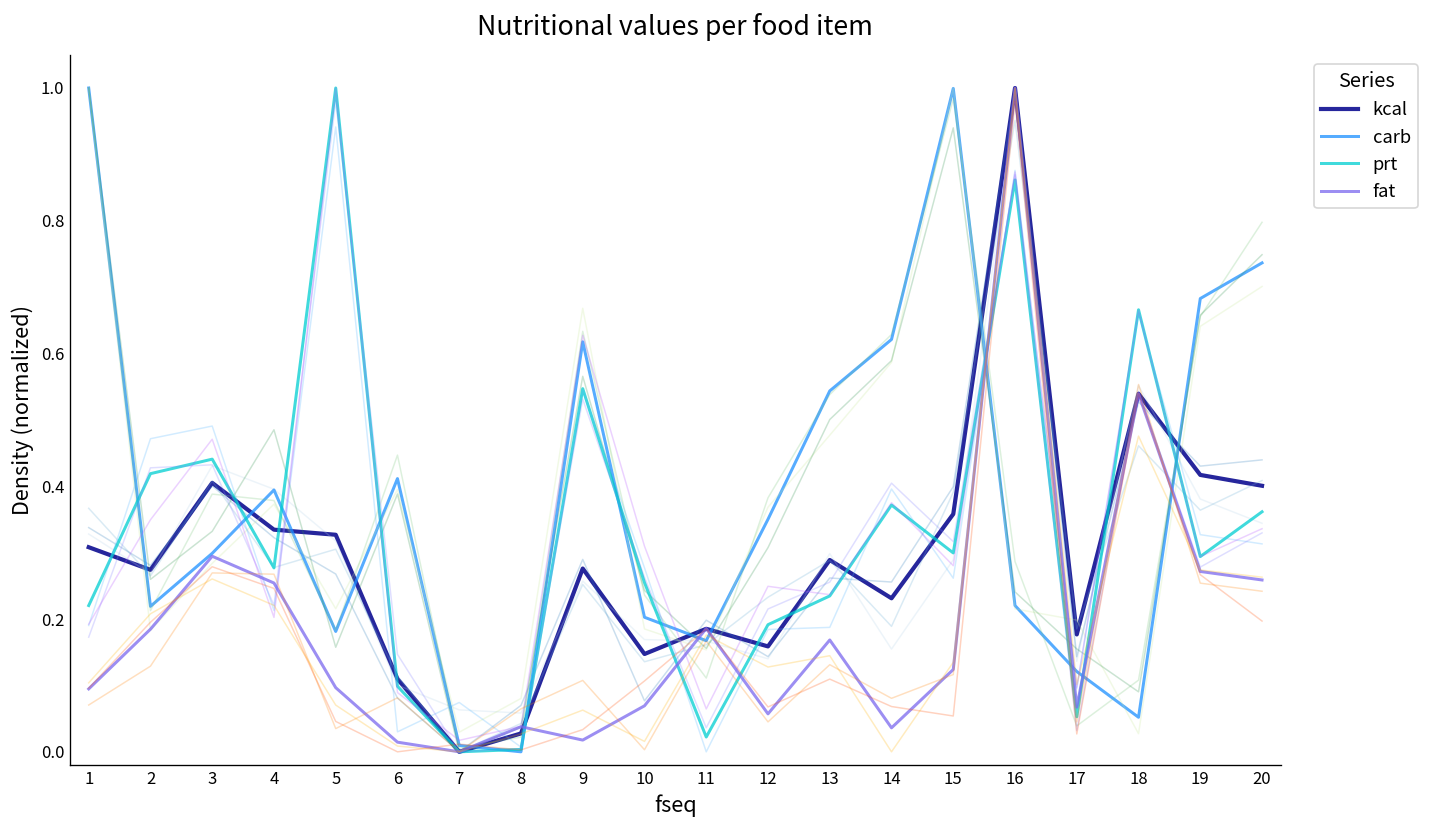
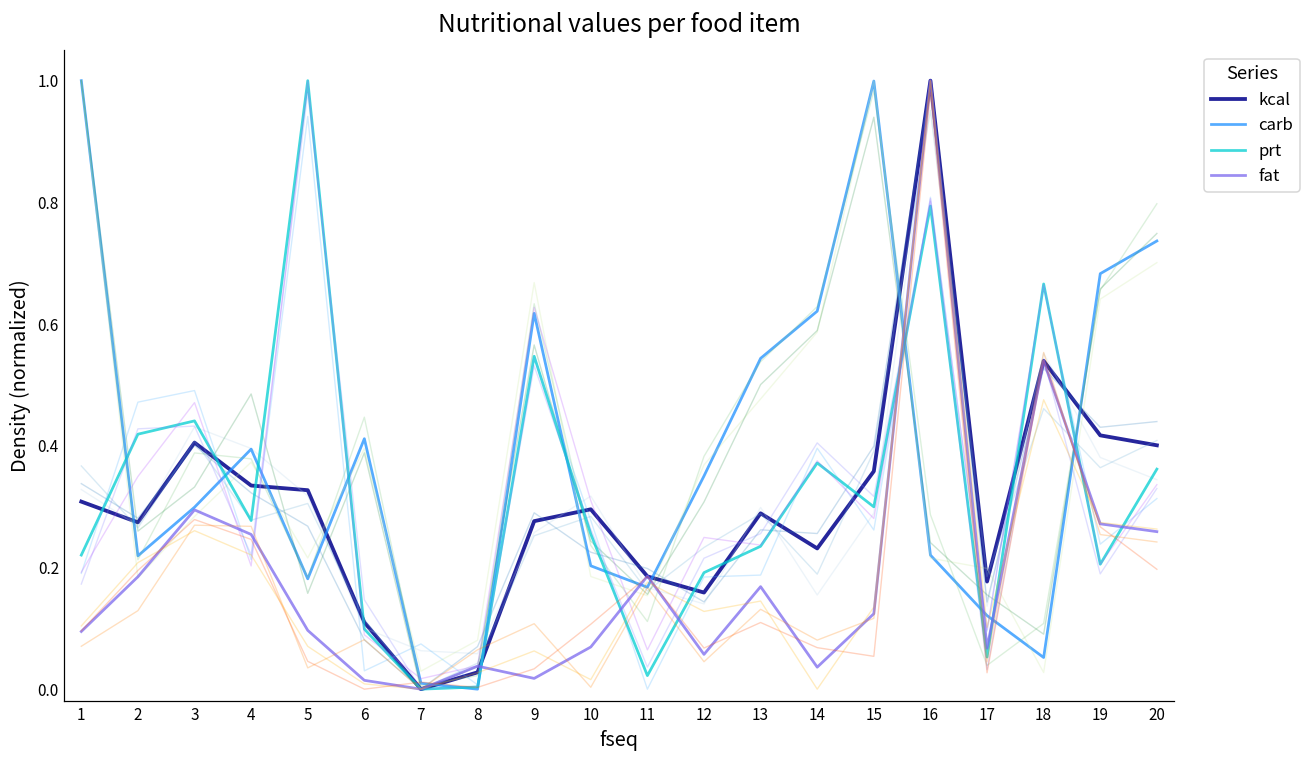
  {
    "kcal": {
      "1": 0.31,
      "2": 0.27,
      "4": 0.33,
      "5": 0.33,
      "9": 0.28,
-     "10": 0.15,
+     "10": 0.30,
      "12": 0.16,
      "14": 0.23,
      "15": 0.36,
      "17": 0.18,
      "19": 0.42,
      "20": 0.40
    },
    "prt": {
      "1": 0.22,
      "2": 0.42,
      "3": 0.44,
      "10": 0.25,
      "11": 0.02,
      "12": 0.19,
      "15": 0.30,
-     "16": 0.86,
+     "16": 0.79,
      "17": 0.05,
-     "19": 0.29,
+     "19": 0.21,
      "20": 0.36
    }
  }
